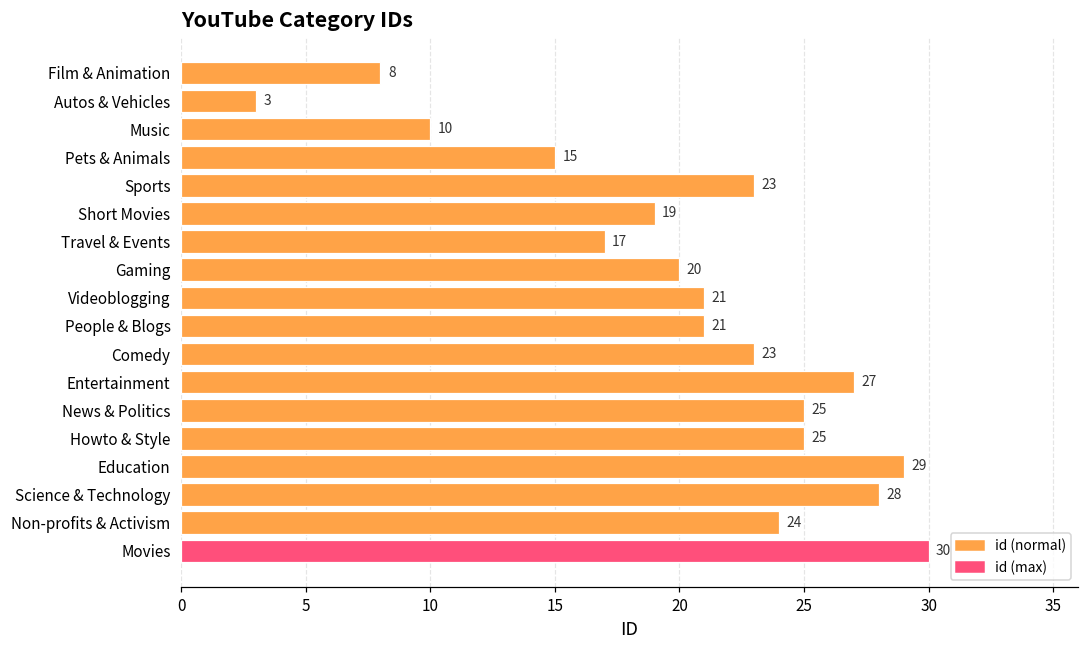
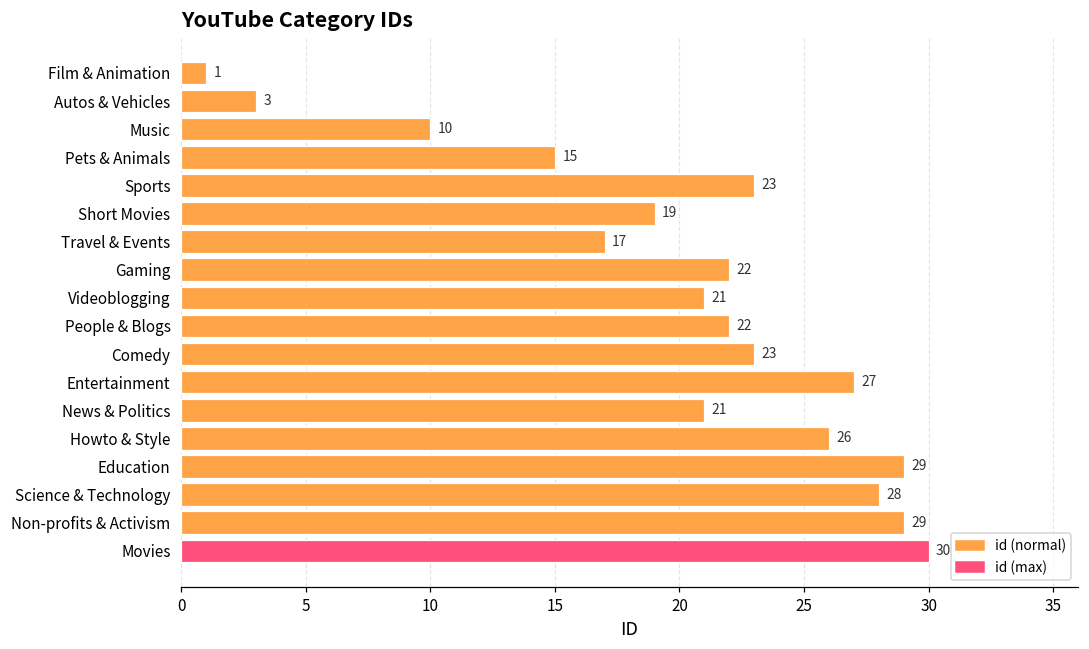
  {
-   "Film & Animation": 8,
+   "Film & Animation": 1,
    "Autos & Vehicles": 3,
    "Music": 10,
    "Pets & Animals": 15,
    "Sports": 23,
    "Short Movies": 19,
    "Travel & Events": 17,
-   "Gaming": 20,
+   "Gaming": 22,
    "Videoblogging": 21,
-   "People & Blogs": 21,
+   "People & Blogs": 22,
    "Comedy": 23,
    "Entertainment": 27,
-   "News & Politics": 25,
-   "Howto & Style": 25,
+   "News & Politics": 21,
+   "Howto & Style": 26,
    "Education": 29,
    "Science & Technology": 28,
-   "Non-profits & Activism": 24
+   "Non-profits & Activism": 29
  }
